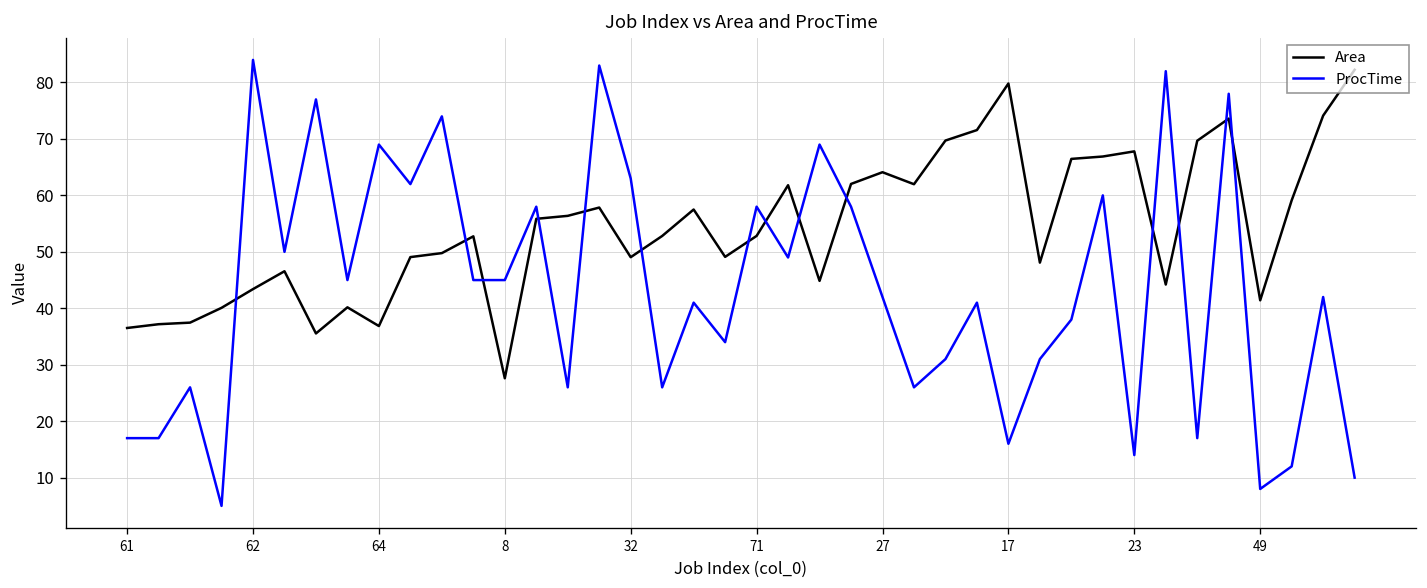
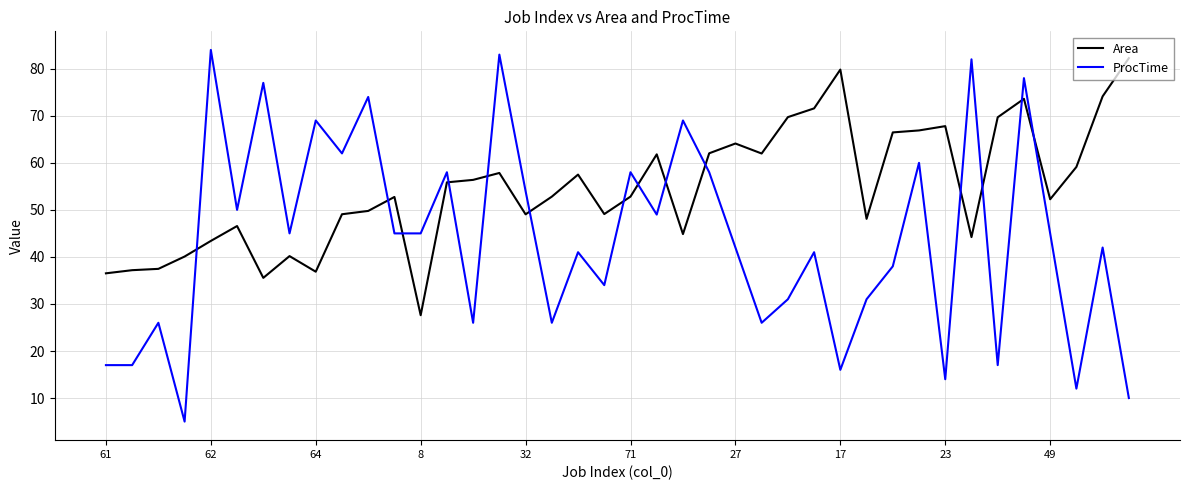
  {
    "Area": {
      "61": 37,
      "62": 43,
      "64": 37,
      "8": 28,
      "32": 49,
      "71": 53,
-     "49": 41
+     "49": 52
    },
    "ProcTime": {
      "61": 17,
      "62": 84,
      "64": 69,
      "8": 45,
-     "32": 63,
+     "32": 54,
      "71": 58,
-     "49": 8
+     "49": 45
    }
  }
